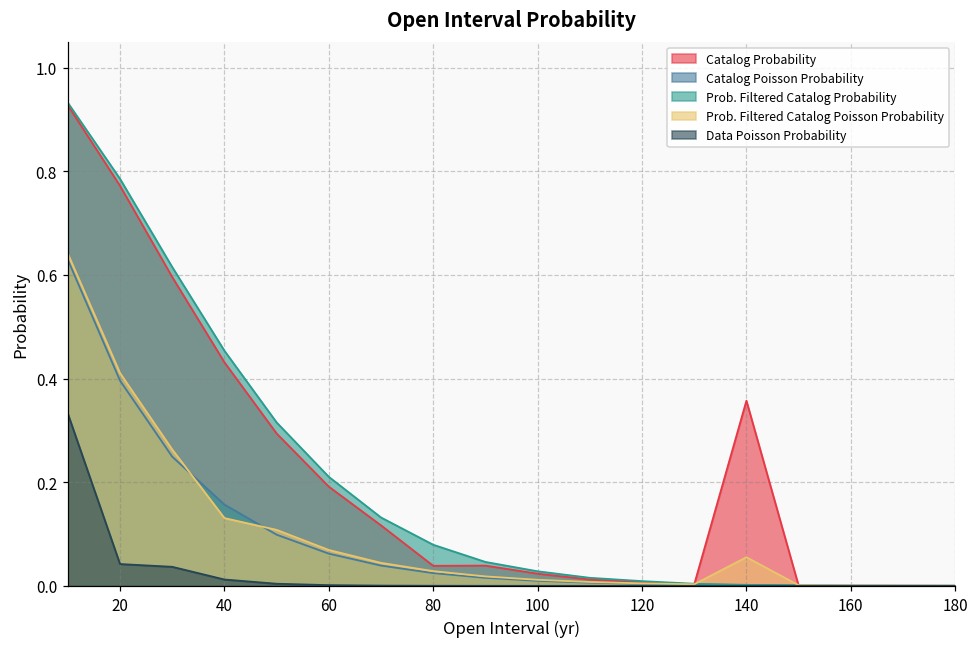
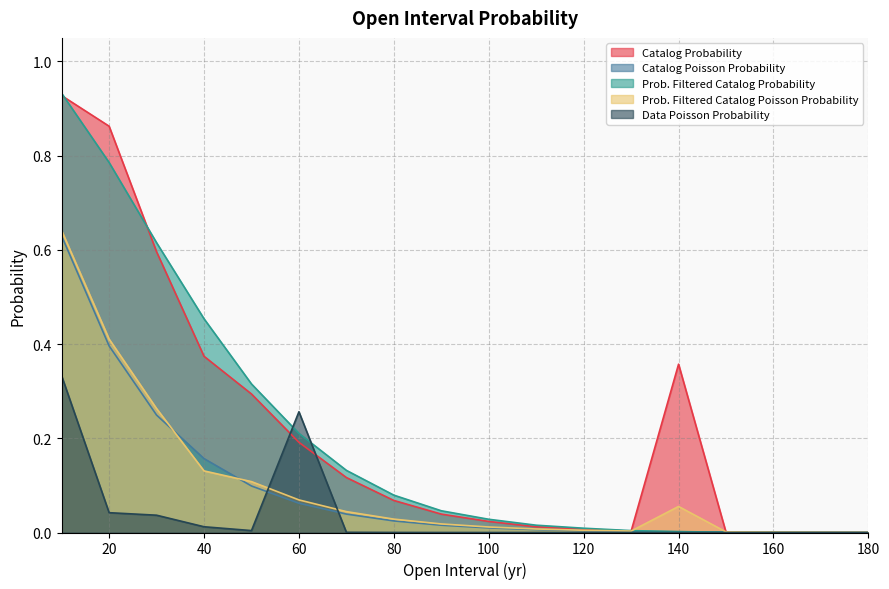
  {
    "Catalog Probability": {
-     "20": 0.77,
-     "40": 0.43,
+     "20": 0.86,
+     "40": 0.37,
      "60": 0.19,
-     "80": 0.04,
+     "80": 0.07,
      "140": 0.36
    },
    "Prob. Filtered Catalog Poisson Probability": {
      "20": 0.41,
      "40": 0.13,
      "60": 0.07,
      "140": 0.06
    },
    "Data Poisson Probability": {
      "20": 0.04,
      "40": 0.01,
-     "60": 0.00,
+     "60": 0.26,
      "80": 0.00,
      "100": 0.00
    }
  }
